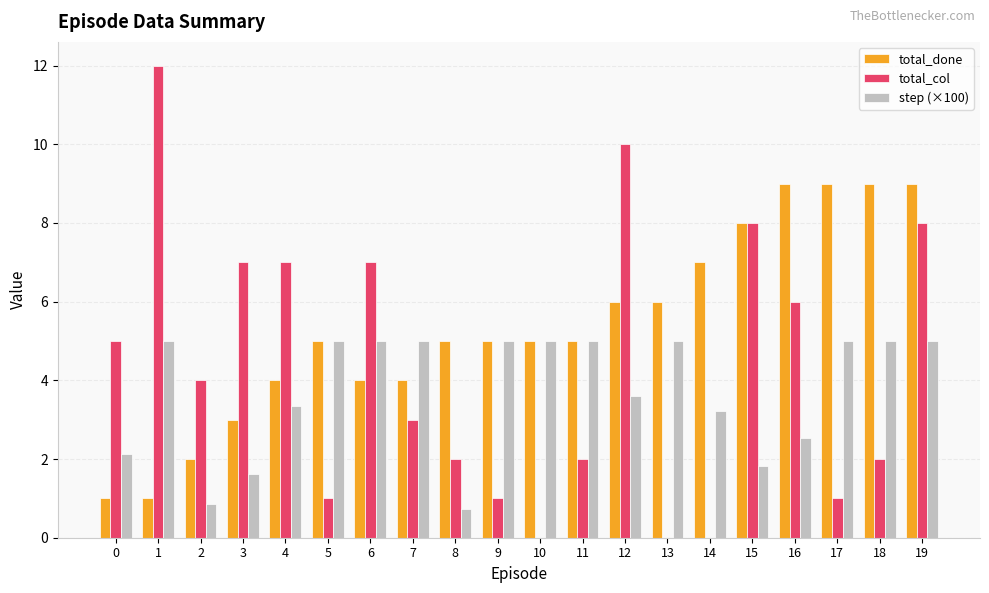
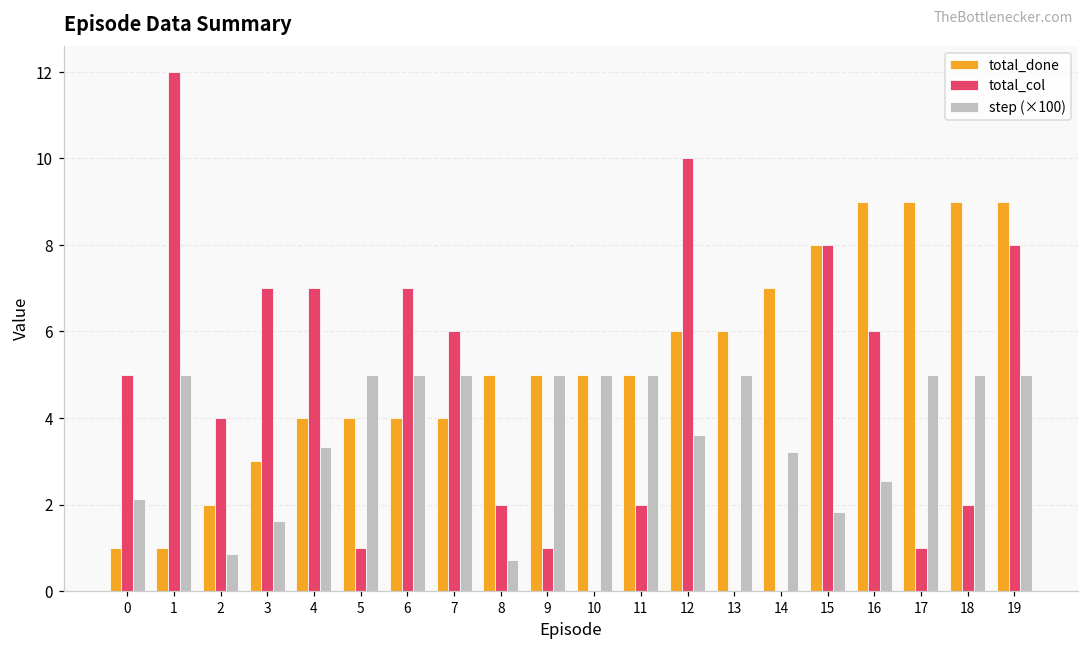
  {
    "total_done": {
      "0": 1,
      "1": 1,
      "2": 2,
      "3": 3,
      "4": 4,
-     "5": 5,
+     "5": 4,
      "6": 4,
      "7": 4,
      "8": 5,
      "9": 5,
      "10": 5,
      "11": 5,
      "12": 6,
      "13": 6,
      "14": 7,
      "15": 8,
      "16": 9,
      "17": 9,
      "18": 9,
      "19": 9
    },
    "total_col": {
      "0": 5,
      "1": 12,
      "2": 4,
      "3": 7,
      "4": 7,
      "5": 1,
      "6": 7,
-     "7": 3,
+     "7": 6,
      "8": 2,
      "9": 1,
      "10": 0,
      "11": 2,
      "12": 10,
      "13": 0,
      "14": 0,
      "15": 8,
      "16": 6,
      "17": 1,
      "18": 2,
      "19": 8
    },
    "step (×100)": {
      "0": 2.1,
      "1": 5,
      "2": 0.9,
      "3": 1.6,
      "4": 3.3,
      "5": 5,
      "6": 5,
      "7": 5,
      "8": 0.7,
      "9": 5,
      "10": 5,
      "11": 5,
      "12": 3.6,
      "13": 5,
      "14": 3.2,
      "15": 1.8,
      "16": 2.5,
      "17": 5,
      "18": 5,
      "19": 5
    }
  }
